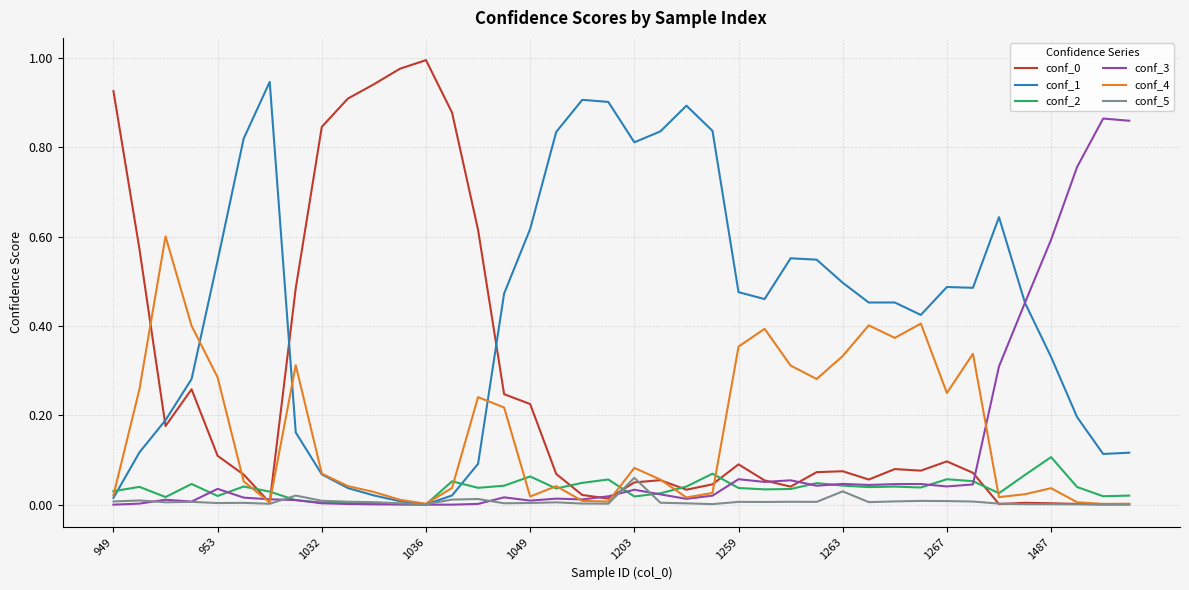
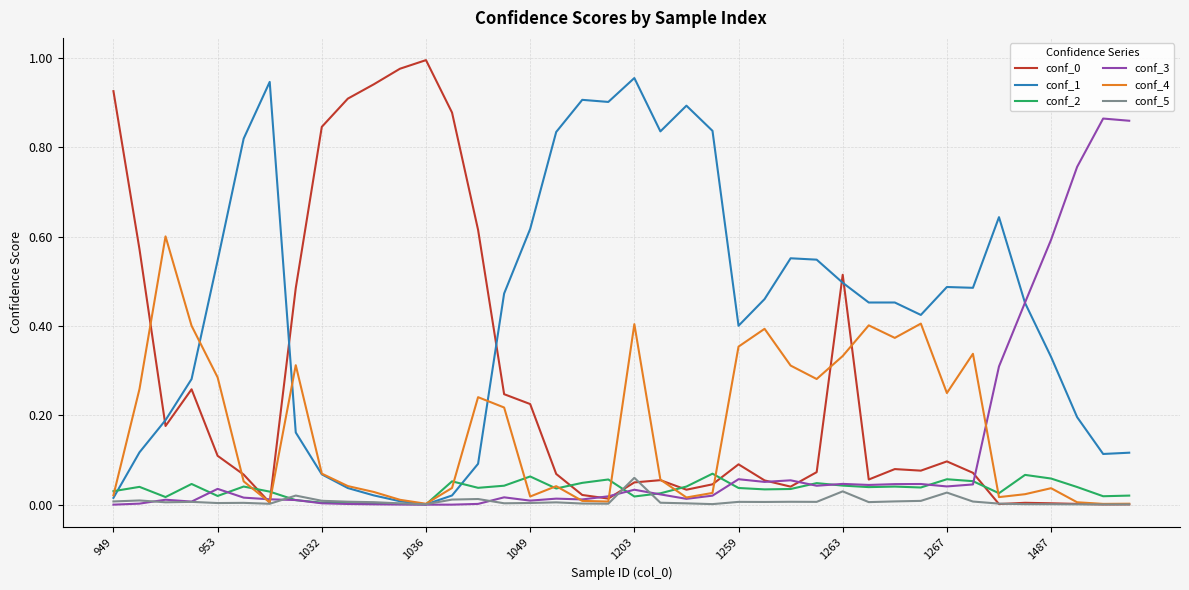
  {
    "conf_0": {
      "949": 0.93,
      "953": 0.11,
      "1032": 0.85,
      "1036": 1.00,
      "1049": 0.23,
      "1203": 0.05,
      "1259": 0.09,
-     "1263": 0.07,
+     "1263": 0.51,
      "1267": 0.10
    },
    "conf_1": {
      "949": 0.02,
      "953": 0.55,
      "1049": 0.62,
-     "1203": 0.81,
-     "1259": 0.48,
+     "1203": 0.96,
+     "1259": 0.40,
      "1263": 0.50,
      "1267": 0.49,
      "1487": 0.33
    },
    "conf_2": {
      "949": 0.03,
      "953": 0.02,
      "1049": 0.06,
      "1203": 0.02,
      "1259": 0.04,
      "1267": 0.06,
-     "1487": 0.11
+     "1487": 0.06
    },
    "conf_3": {
      "949": 0.00,
      "953": 0.04,
      "1203": 0.03,
      "1259": 0.06,
      "1267": 0.04,
      "1487": 0.59
    },
    "conf_4": {
      "949": 0.02,
      "953": 0.29,
      "1049": 0.02,
-     "1203": 0.08,
+     "1203": 0.40,
      "1259": 0.35,
      "1263": 0.33,
      "1267": 0.25,
      "1487": 0.04
    },
    "conf_5": {
      "949": 0.01,
      "953": 0.00,
      "1203": 0.06,
      "1259": 0.01,
      "1263": 0.03,
-     "1267": 0.01
+     "1267": 0.03
    }
  }
